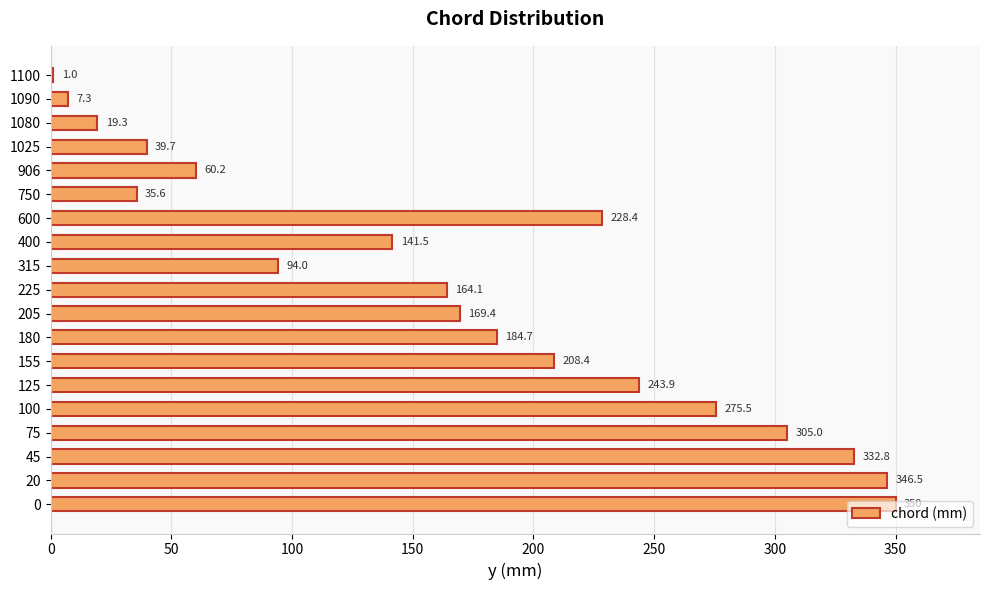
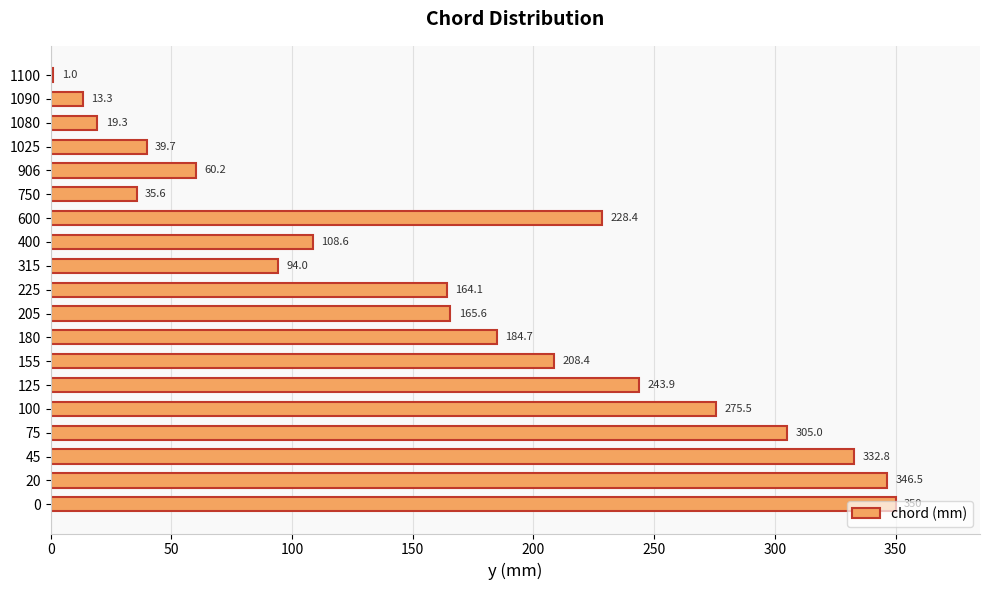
  {
    "1100": 1.0,
-   "1090": 7.3,
+   "1090": 13.3,
    "1080": 19.3,
    "1025": 39.7,
    "906": 60.2,
    "750": 35.6,
    "600": 228.4,
-   "400": 141.5,
+   "400": 108.6,
    "315": 94.0,
    "225": 164.1,
-   "205": 169.4,
+   "205": 165.6,
    "180": 184.7,
    "155": 208.4,
    "125": 243.9,
    "100": 275.5,
    "75": 305.0,
    "45": 332.8,
    "20": 346.5
  }
